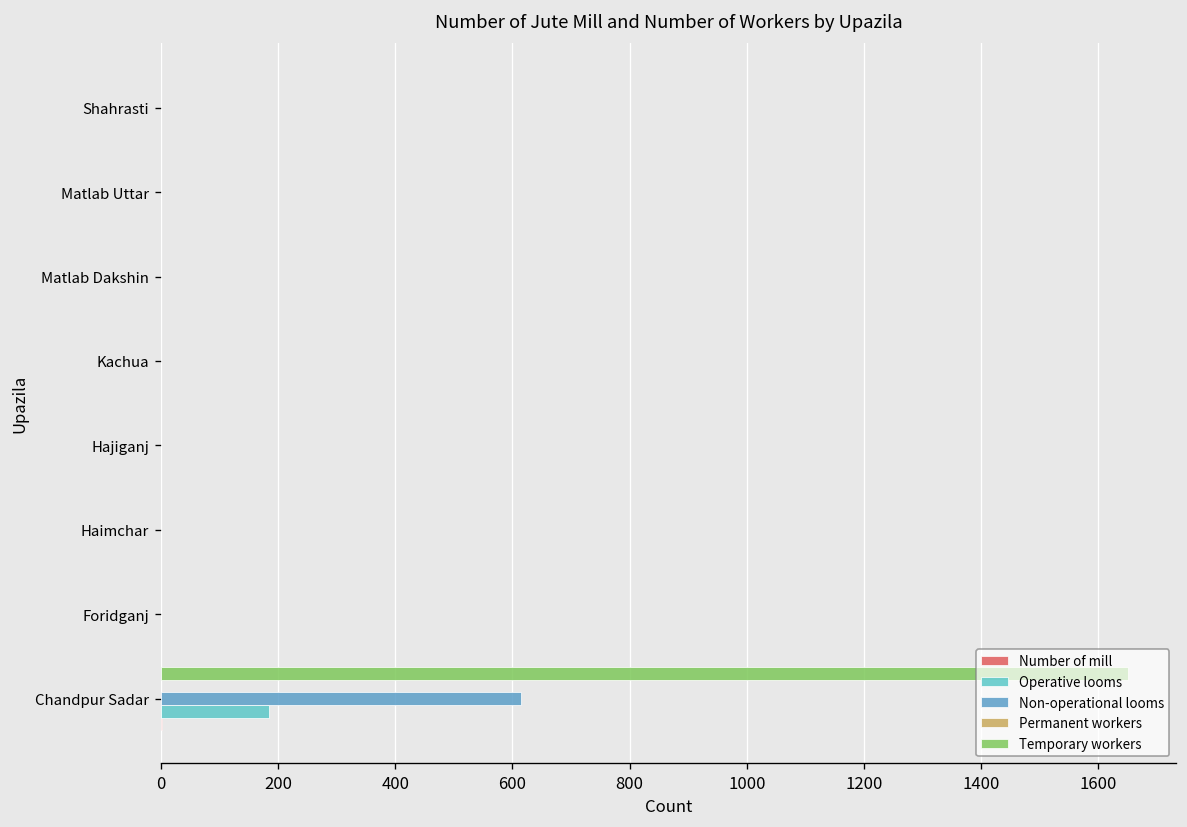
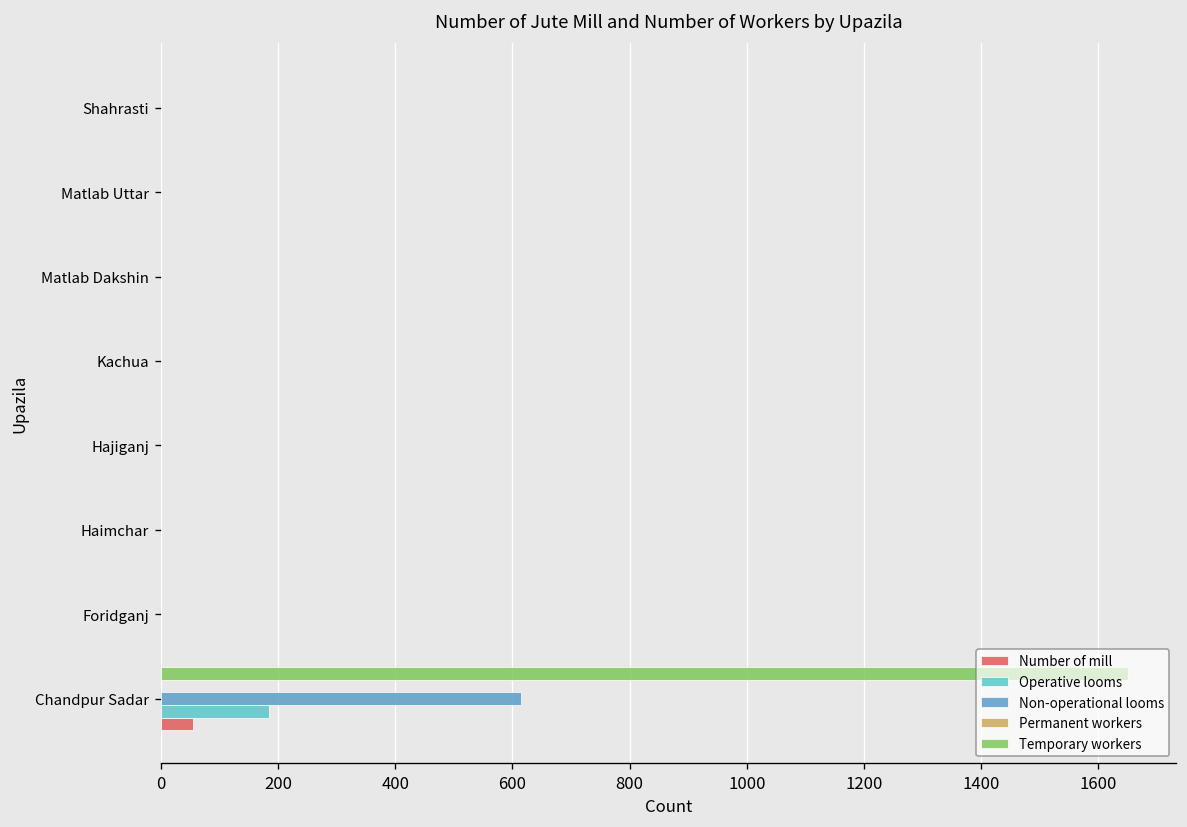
  {
    "Number of mill": {
      "Shahrasti": 0,
      "Matlab Uttar": 0,
      "Matlab Dakshin": 0,
      "Kachua": 0,
      "Hajiganj": 0,
      "Haimchar": 0,
      "Foridganj": 0,
-     "Chandpur Sadar": 0
+     "Chandpur Sadar": 60
    },
    "Permanent workers": {
      "Shahrasti": 0,
      "Matlab Uttar": 0,
      "Matlab Dakshin": 0,
      "Kachua": 0,
      "Hajiganj": 0,
      "Haimchar": 0,
      "Foridganj": 0,
      "Chandpur Sadar": 0
    },
    "Temporary workers": {
      "Shahrasti": 0,
      "Matlab Uttar": 0,
      "Matlab Dakshin": 0,
      "Kachua": 0,
      "Hajiganj": 0,
      "Haimchar": 0,
      "Foridganj": 0
    }
  }
